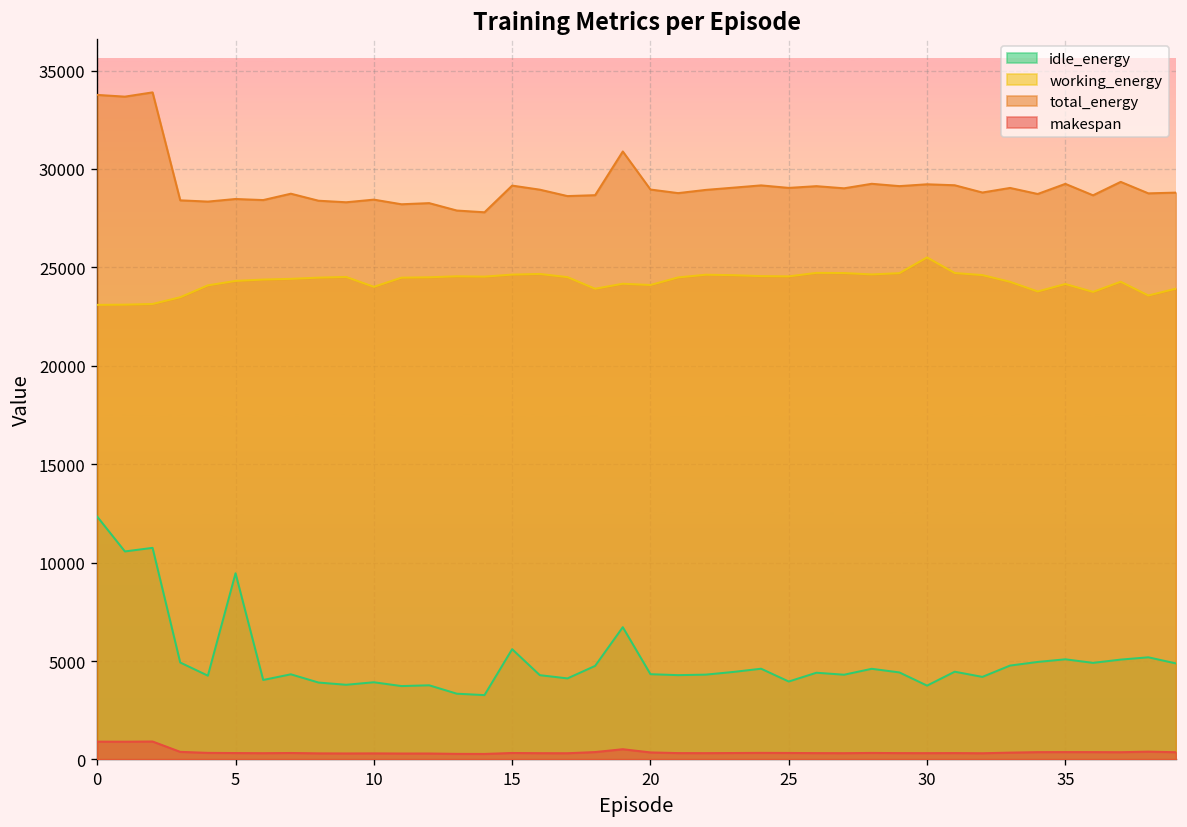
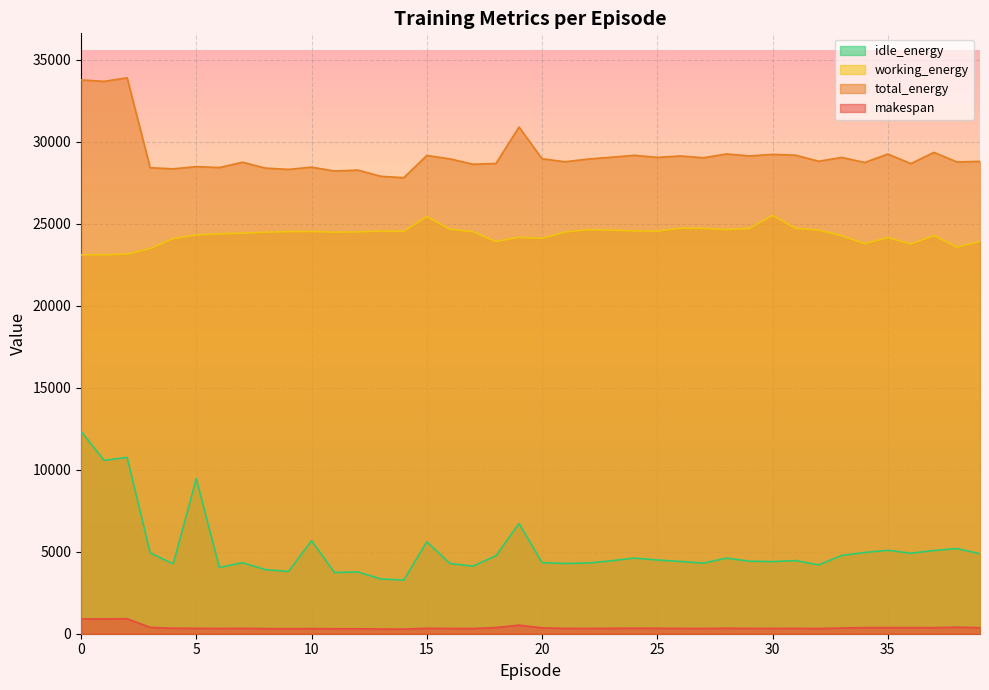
  {
    "idle_energy": {
      "0": 12300,
      "5": 9500,
-     "10": 3900,
+     "10": 5700,
      "15": 5600,
      "20": 4300,
-     "25": 4000,
-     "30": 3800,
+     "25": 4500,
+     "30": 4400,
      "35": 5100
    },
    "working_energy": {
      "0": 23100,
      "5": 24300,
-     "10": 24000,
-     "15": 24600,
+     "10": 24500,
+     "15": 25400,
      "20": 24100,
      "25": 24500,
      "30": 25500,
      "35": 24200
    }
  }
